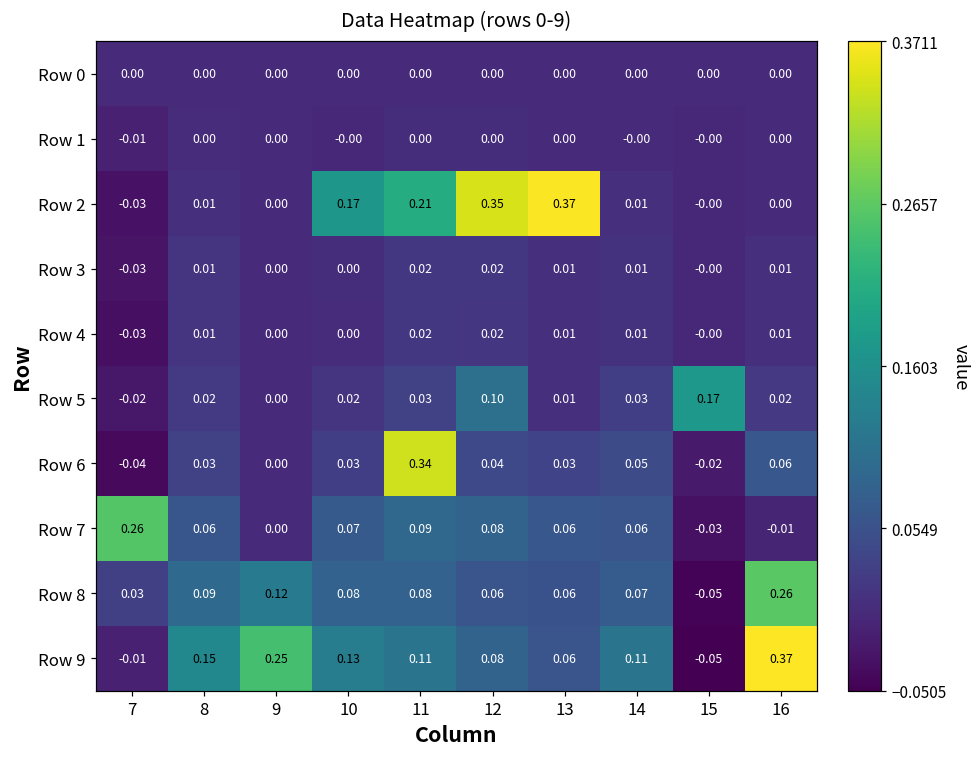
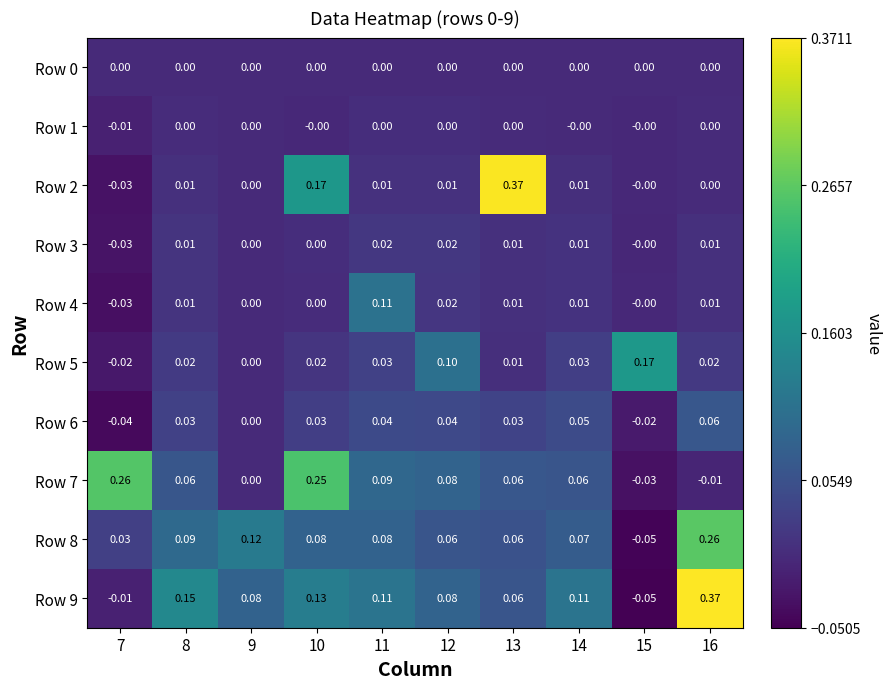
  {
    "Row 0": {
      "7": 0.00,
      "8": 0.00,
      "9": 0.00,
      "10": 0.00,
      "11": 0.00,
      "12": 0.00,
      "13": 0.00,
      "14": 0.00,
      "15": 0.00,
      "16": 0.00
    },
    "Row 1": {
      "7": -0.01,
      "8": 0.00,
      "9": 0.00,
      "10": -0.00,
      "11": 0.00,
      "12": 0.00,
      "13": 0.00,
      "14": -0.00,
      "15": -0.00,
      "16": 0.00
    },
    "Row 2": {
      "7": -0.03,
      "8": 0.01,
      "9": 0.00,
      "10": 0.17,
-     "11": 0.21,
-     "12": 0.35,
+     "11": 0.01,
+     "12": 0.01,
      "13": 0.37,
      "14": 0.01,
      "15": -0.00,
      "16": 0.00
    },
    "Row 3": {
      "7": -0.03,
      "8": 0.01,
      "9": 0.00,
      "10": 0.00,
      "11": 0.02,
      "12": 0.02,
      "13": 0.01,
      "14": 0.01,
      "15": -0.00,
      "16": 0.01
    },
    "Row 4": {
      "7": -0.03,
      "8": 0.01,
      "9": 0.00,
      "10": 0.00,
-     "11": 0.02,
+     "11": 0.11,
      "12": 0.02,
      "13": 0.01,
      "14": 0.01,
      "15": -0.00,
      "16": 0.01
    },
    "Row 5": {
      "7": -0.02,
      "8": 0.02,
      "9": 0.00,
      "10": 0.02,
      "11": 0.03,
      "12": 0.10,
      "13": 0.01,
      "14": 0.03,
      "15": 0.17,
      "16": 0.02
    },
    "Row 6": {
      "7": -0.04,
      "8": 0.03,
      "9": 0.00,
      "10": 0.03,
-     "11": 0.34,
+     "11": 0.04,
      "12": 0.04,
      "13": 0.03,
      "14": 0.05,
      "15": -0.02,
      "16": 0.06
    },
    "Row 7": {
      "7": 0.26,
      "8": 0.06,
      "9": 0.00,
-     "10": 0.07,
+     "10": 0.25,
      "11": 0.09,
      "12": 0.08,
      "13": 0.06,
      "14": 0.06,
      "15": -0.03,
      "16": -0.01
    },
    "Row 8": {
      "7": 0.03,
      "8": 0.09,
      "9": 0.12,
      "10": 0.08,
      "11": 0.08,
      "12": 0.06,
      "13": 0.06,
      "14": 0.07,
      "15": -0.05,
      "16": 0.26
    },
    "Row 9": {
      "7": -0.01,
      "8": 0.15,
-     "9": 0.25,
+     "9": 0.08,
      "10": 0.13,
      "11": 0.11,
      "12": 0.08,
      "13": 0.06,
      "14": 0.11,
      "15": -0.05,
      "16": 0.37
    }
  }
